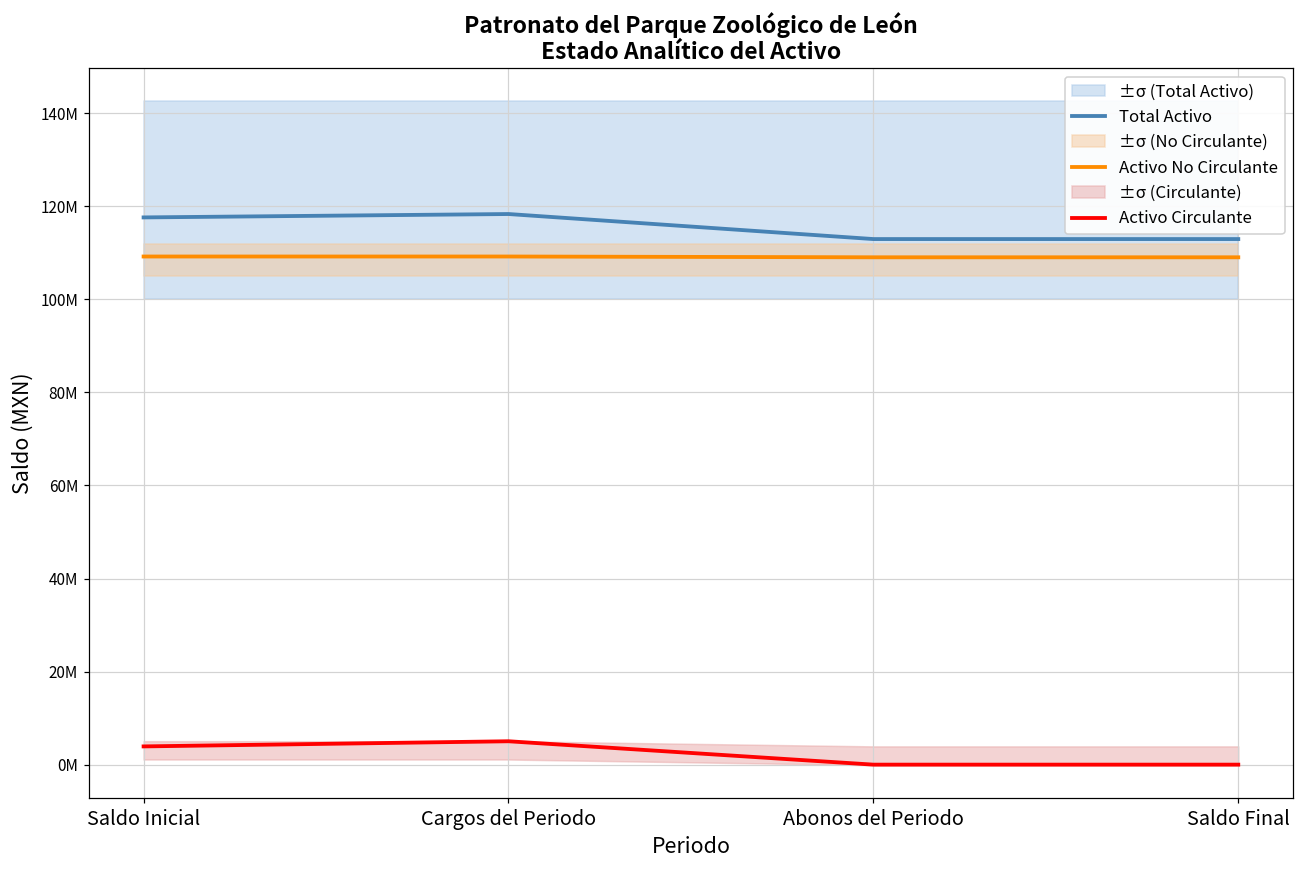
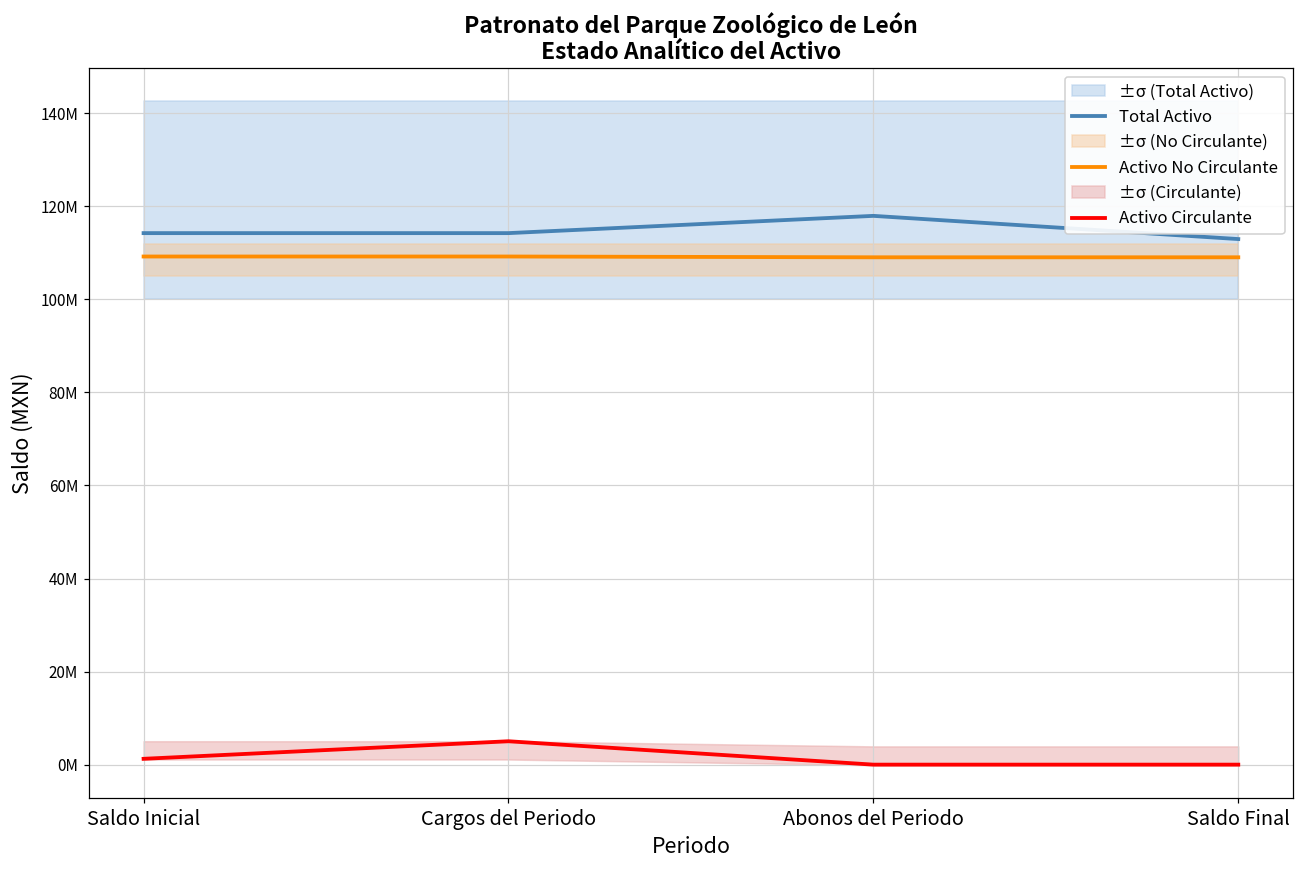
  {
    "Total Activo": {
-     "Saldo Inicial": 118000000,
-     "Cargos del Periodo": 118000000,
-     "Abonos del Periodo": 113000000
+     "Saldo Inicial": 114000000,
+     "Cargos del Periodo": 114000000,
+     "Abonos del Periodo": 118000000
    },
    "±σ (Total Activo)": {
      "Saldo Inicial": 143000000,
      "Cargos del Periodo": 143000000,
      "Abonos del Periodo": 143000000
    },
    "Activo No Circulante": {
      "Saldo Inicial": 109000000,
      "Cargos del Periodo": 109000000,
      "Abonos del Periodo": 109000000,
      "Saldo Final": 109000000
    },
    "Activo Circulante": {
-     "Saldo Inicial": 4000000,
+     "Saldo Inicial": 1000000,
      "Abonos del Periodo": 0,
      "Saldo Final": 0
    }
  }
